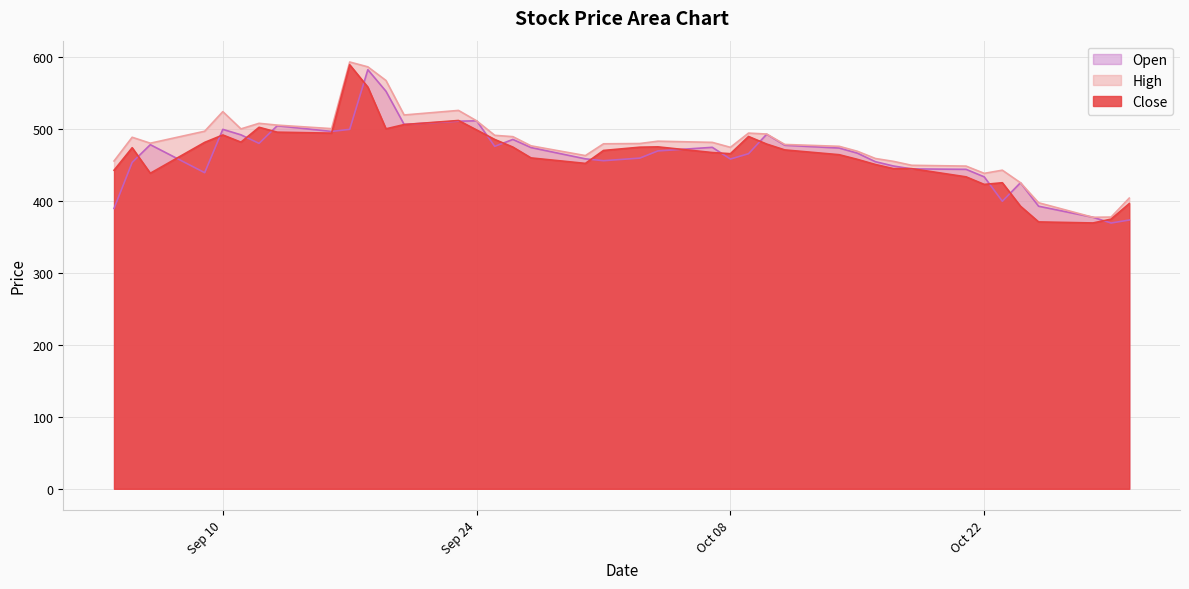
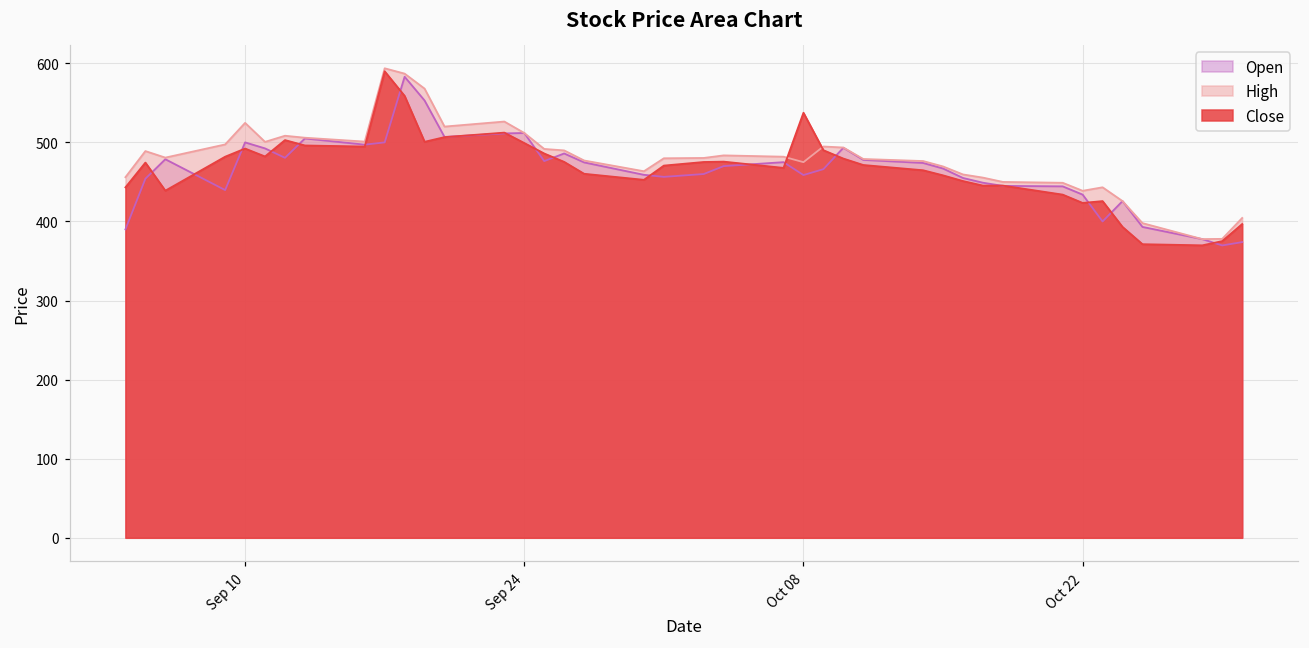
  {
    "Close": {
      "Sep 10": 490,
      "Sep 24": 500,
-     "Oct 08": 470,
+     "Oct 08": 540,
      "Oct 22": 420
    }
  }
